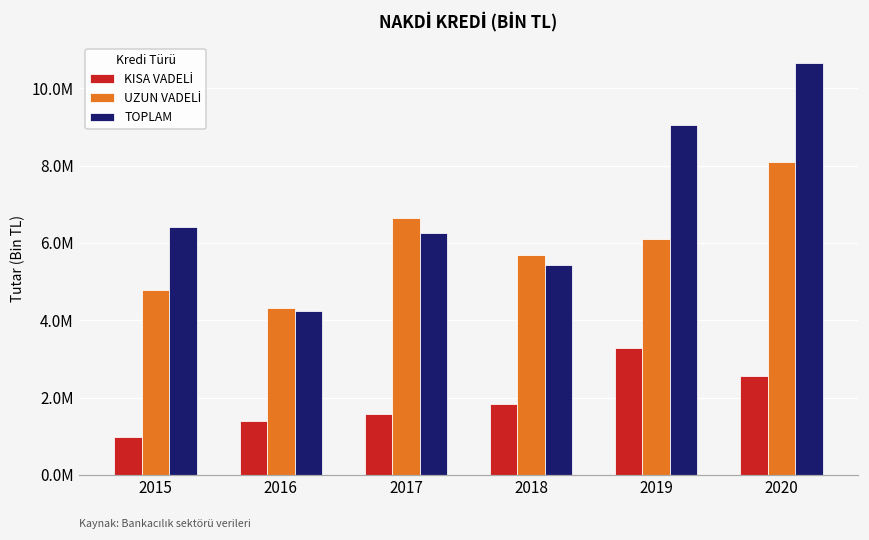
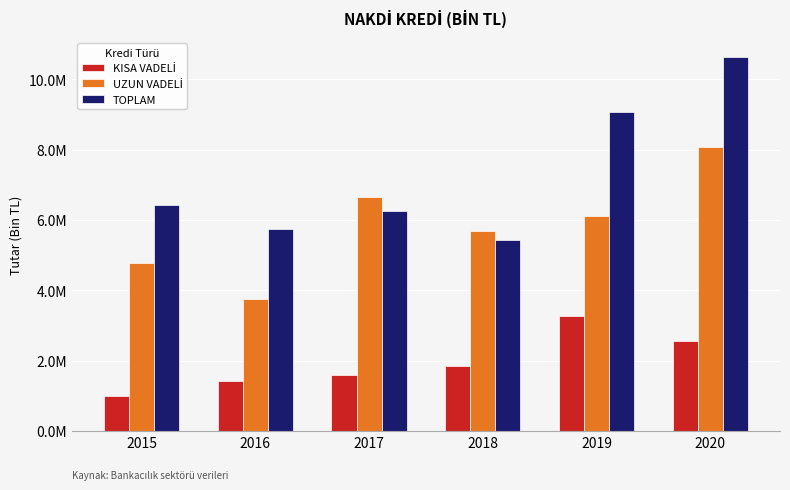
  {
    "KISA VADELİ": {
      "2015": 1000000,
      "2016": 1400000,
      "2017": 1600000,
      "2018": 1800000,
      "2019": 3300000,
      "2020": 2600000
    },
    "UZUN VADELİ": {
      "2015": 4800000,
-     "2016": 4300000,
+     "2016": 3800000,
      "2017": 6600000,
      "2018": 5700000,
      "2019": 6100000,
      "2020": 8100000
    },
    "TOPLAM": {
      "2015": 6400000,
-     "2016": 4200000,
+     "2016": 5700000,
      "2017": 6300000,
      "2018": 5400000,
      "2019": 9100000,
      "2020": 10600000
    }
  }
